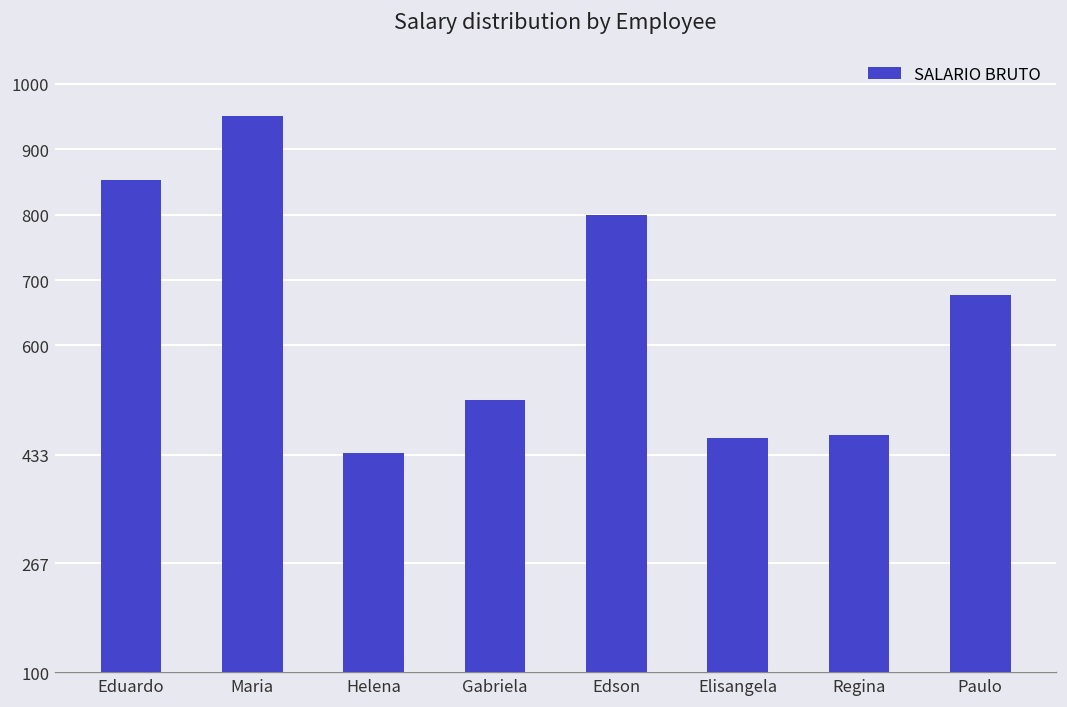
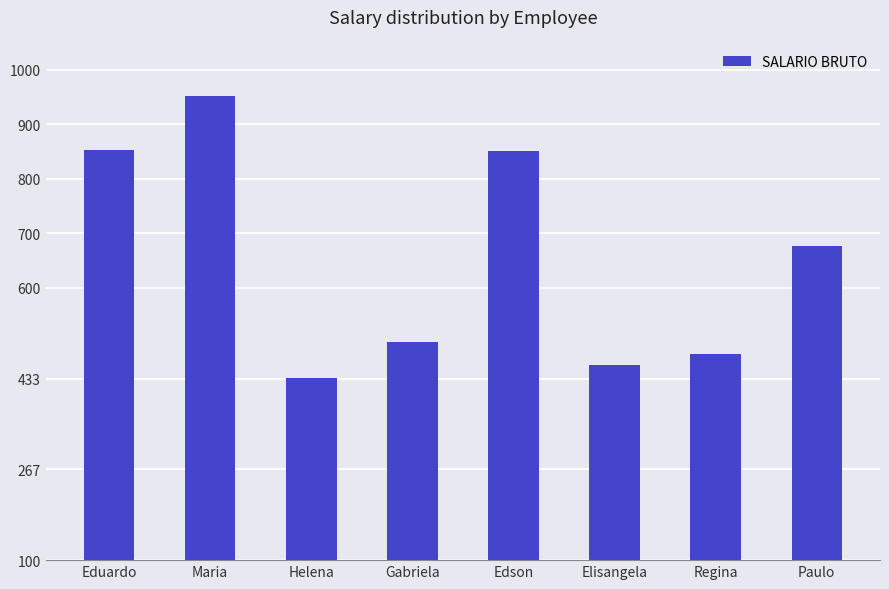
  {
    "Eduardo": 850,
    "Maria": 950,
    "Helena": 440,
-   "Gabriela": 520,
-   "Edson": 800,
+   "Gabriela": 500,
+   "Edson": 850,
    "Elisangela": 460,
-   "Regina": 460,
+   "Regina": 480,
    "Paulo": 680
  }
